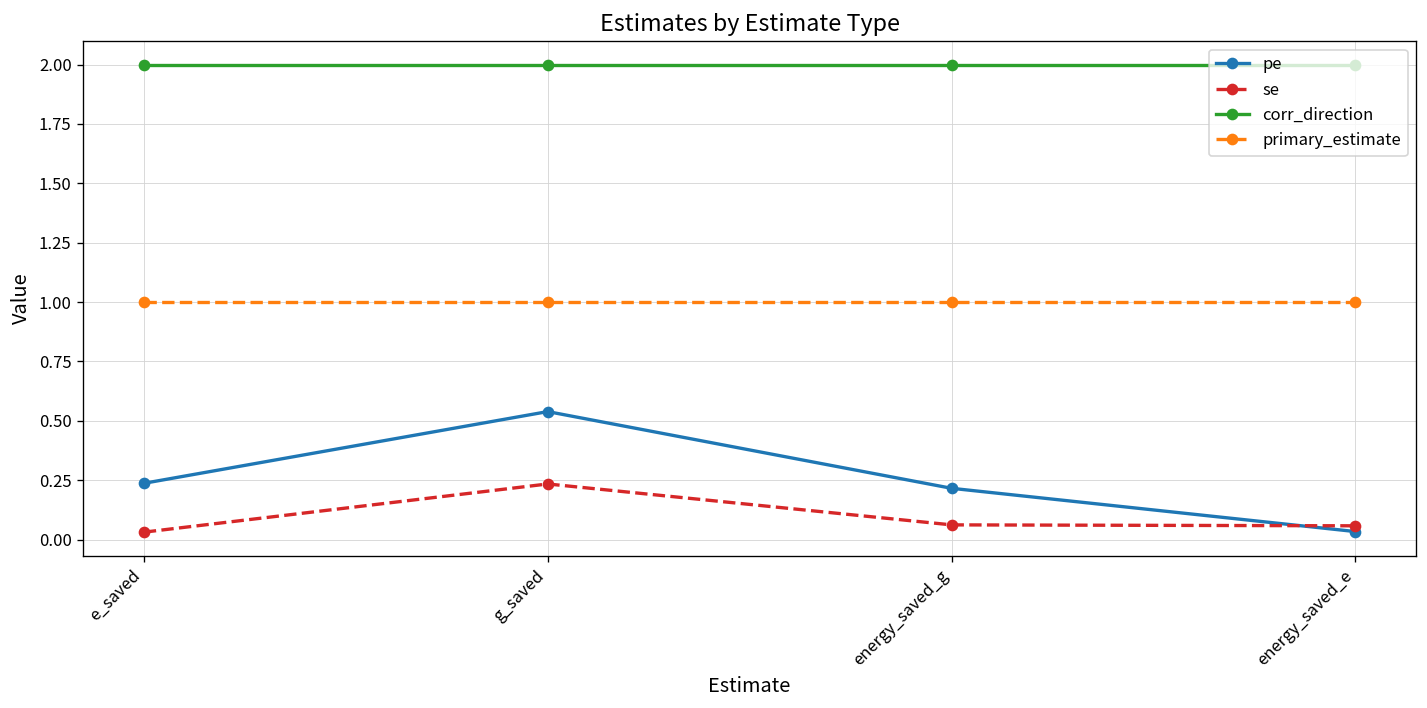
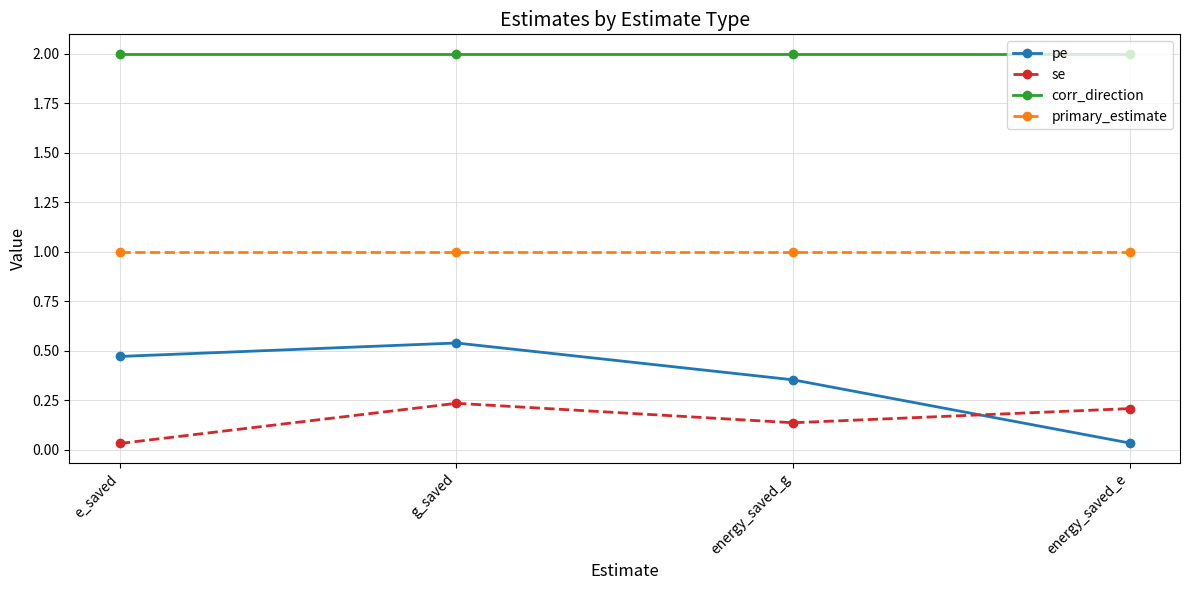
  {
    "pe": {
-     "e_saved": 0.24,
+     "e_saved": 0.47,
      "g_saved": 0.54,
-     "energy_saved_g": 0.22,
+     "energy_saved_g": 0.35,
      "energy_saved_e": 0.03
    },
    "se": {
      "e_saved": 0.03,
      "g_saved": 0.23,
-     "energy_saved_g": 0.06,
-     "energy_saved_e": 0.06
+     "energy_saved_g": 0.14,
+     "energy_saved_e": 0.21
    },
    "corr_direction": {
      "e_saved": 2.00,
      "g_saved": 2.00,
      "energy_saved_g": 2.00
    },
    "primary_estimate": {
      "e_saved": 1.00,
      "g_saved": 1.00,
      "energy_saved_g": 1.00,
      "energy_saved_e": 1.00
    }
  }
